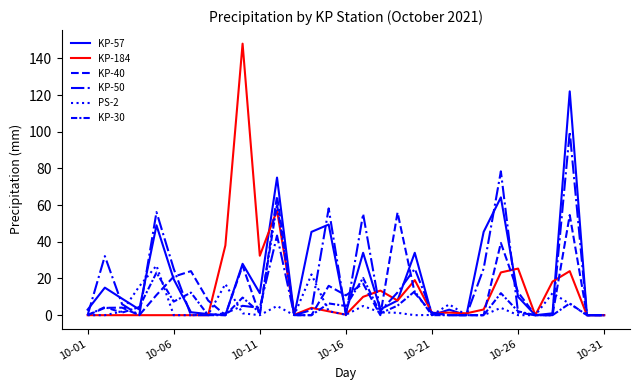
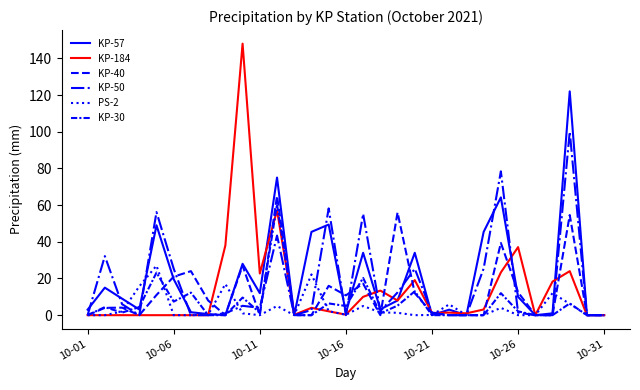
  {
    "KP-184": {
-     "10-11": 32,
-     "10-26": 25
+     "10-11": 23,
+     "10-26": 37
    }
  }
